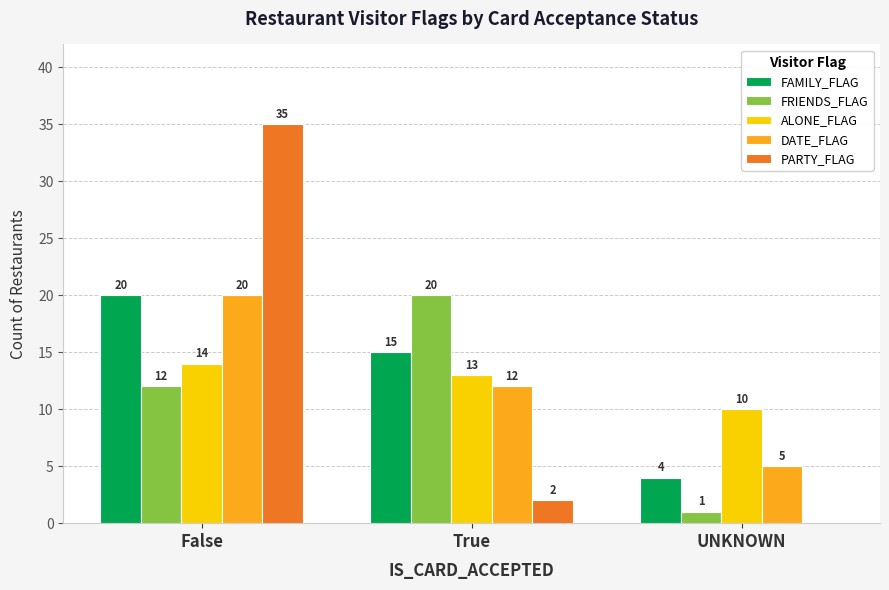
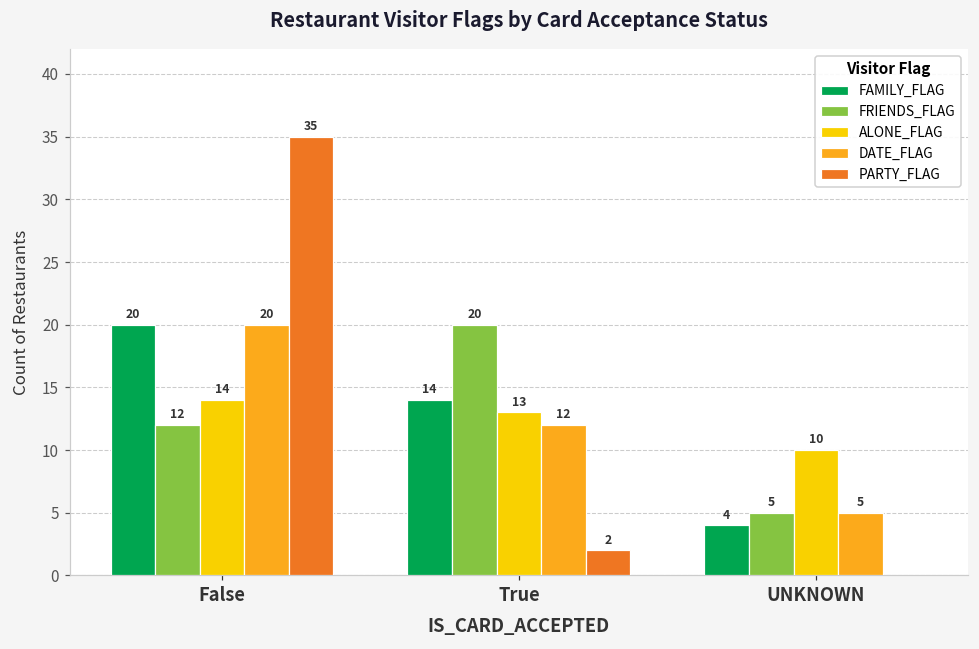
  {
    "FAMILY_FLAG": {
      "False": 20,
-     "True": 15,
+     "True": 14,
      "UNKNOWN": 4
    },
    "FRIENDS_FLAG": {
      "False": 12,
      "True": 20,
-     "UNKNOWN": 1
+     "UNKNOWN": 5
    }
  }
